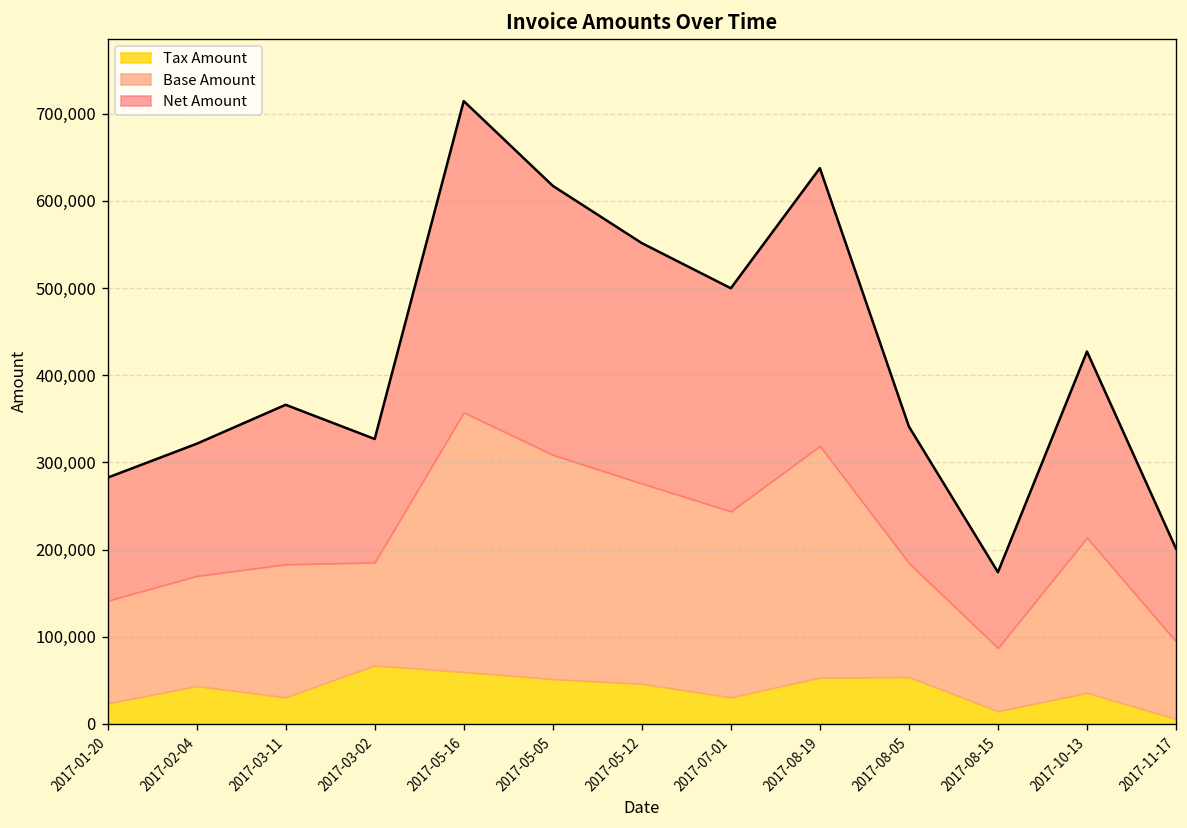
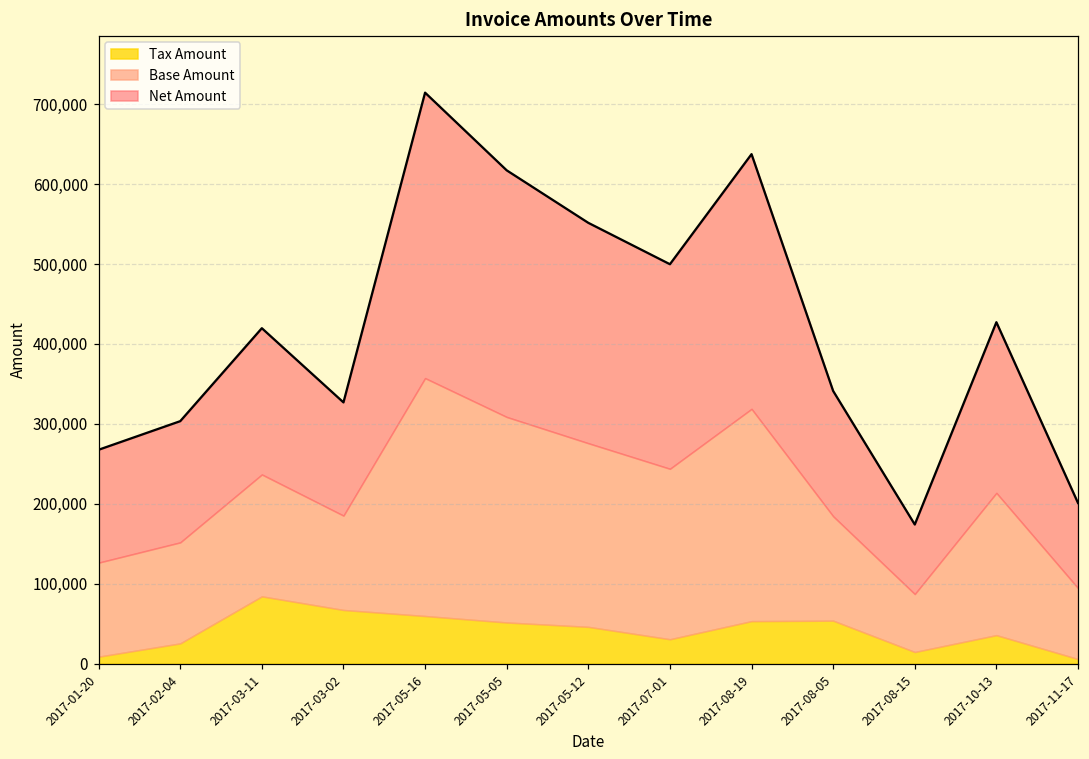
  {
    "Tax Amount": {
-     "2017-01-20": "20,000",
-     "2017-02-04": "40,000",
-     "2017-03-11": "30,000",
+     "2017-01-20": "10,000",
+     "2017-02-04": "30,000",
+     "2017-03-11": "80,000",
      "2017-03-02": "70,000",
      "2017-05-16": "60,000",
      "2017-05-05": "50,000",
      "2017-05-12": "50,000",
      "2017-07-01": "30,000",
      "2017-08-19": "50,000",
      "2017-08-05": "50,000",
      "2017-08-15": "10,000",
      "2017-10-13": "40,000",
      "2017-11-17": "10,000"
    }
  }
